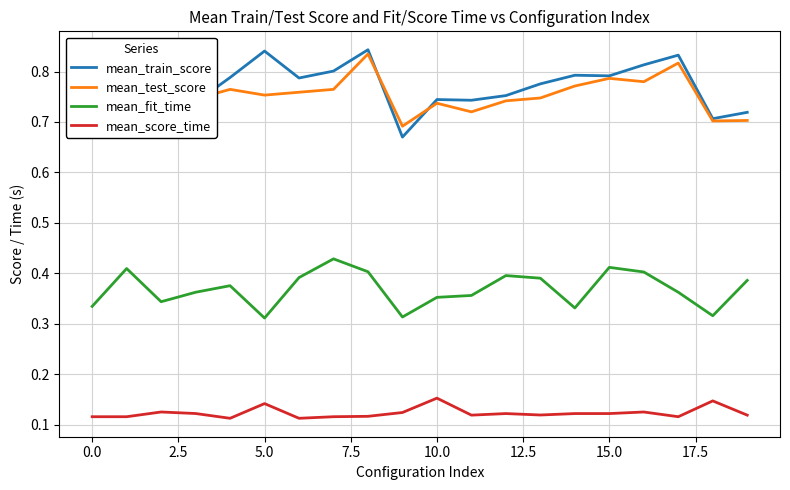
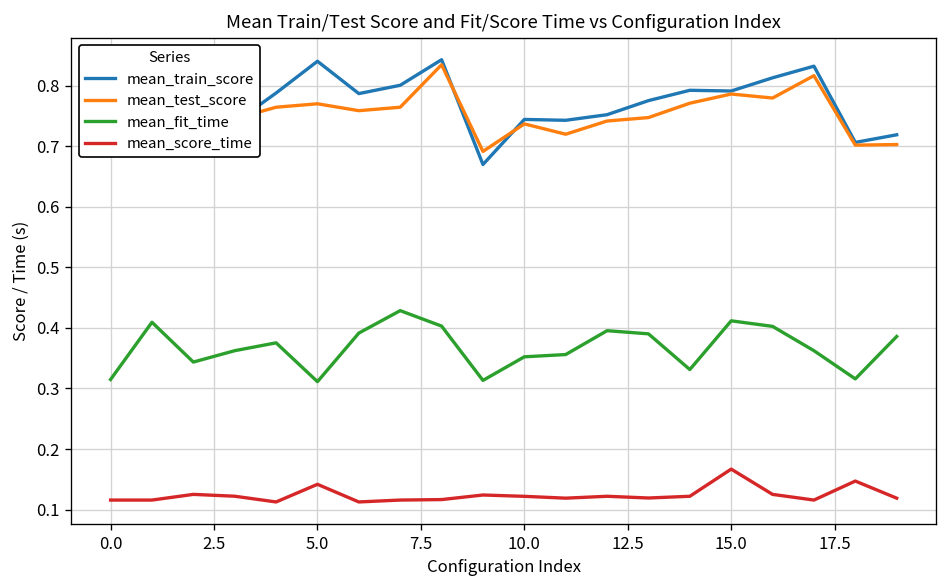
  {
    "mean_train_score": {
      "5.0": 0.84,
      "10.0": 0.74,
      "15.0": 0.79
    },
    "mean_test_score": {
-     "5.0": 0.75,
+     "5.0": 0.77,
      "10.0": 0.74,
      "15.0": 0.79
    },
    "mean_fit_time": {
-     "0.0": 0.33,
+     "0.0": 0.31,
      "5.0": 0.31,
      "10.0": 0.35,
      "15.0": 0.41
    },
    "mean_score_time": {
      "0.0": 0.12,
      "5.0": 0.14,
-     "10.0": 0.15,
-     "15.0": 0.12
+     "10.0": 0.12,
+     "15.0": 0.17
    }
  }
